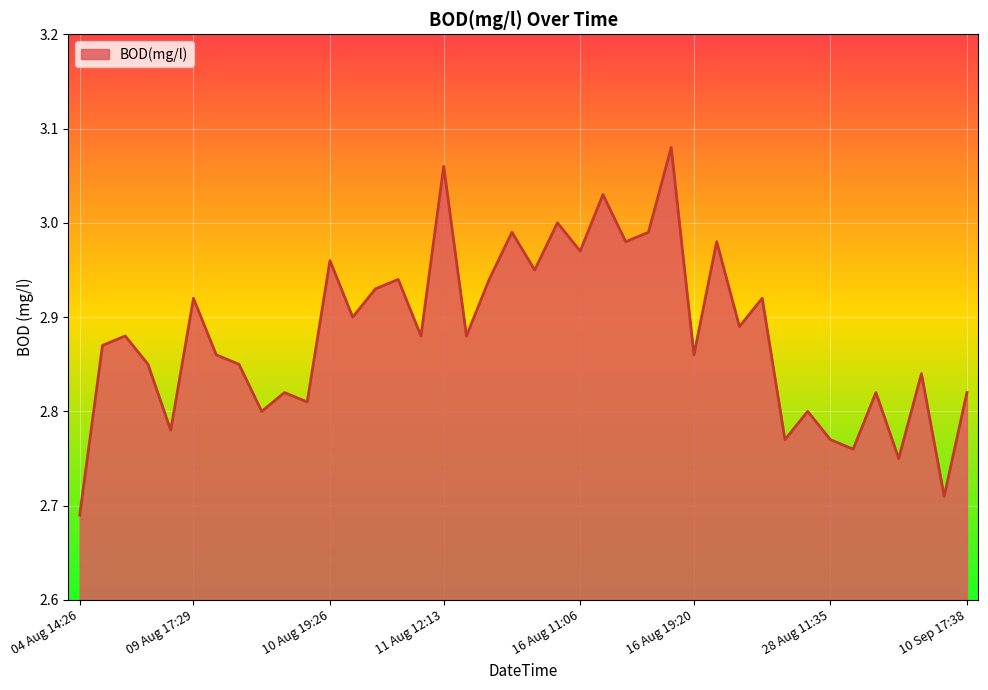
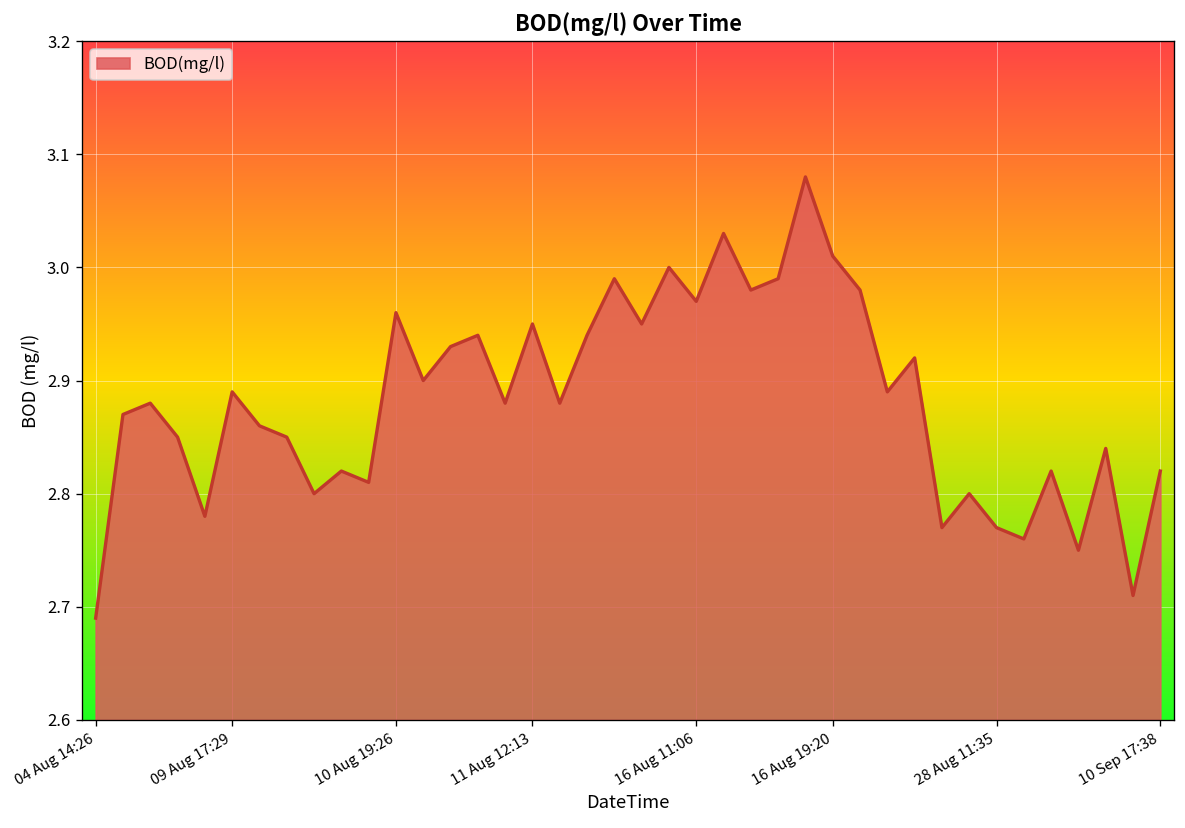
  {
    "04 Aug 14:26": 2.69,
-   "09 Aug 17:29": 2.92,
+   "09 Aug 17:29": 2.89,
    "10 Aug 19:26": 2.96,
-   "11 Aug 12:13": 3.06,
+   "11 Aug 12:13": 2.95,
    "16 Aug 11:06": 2.97,
-   "16 Aug 19:20": 2.86,
+   "16 Aug 19:20": 3.01,
    "28 Aug 11:35": 2.77,
    "10 Sep 17:38": 2.82
  }
